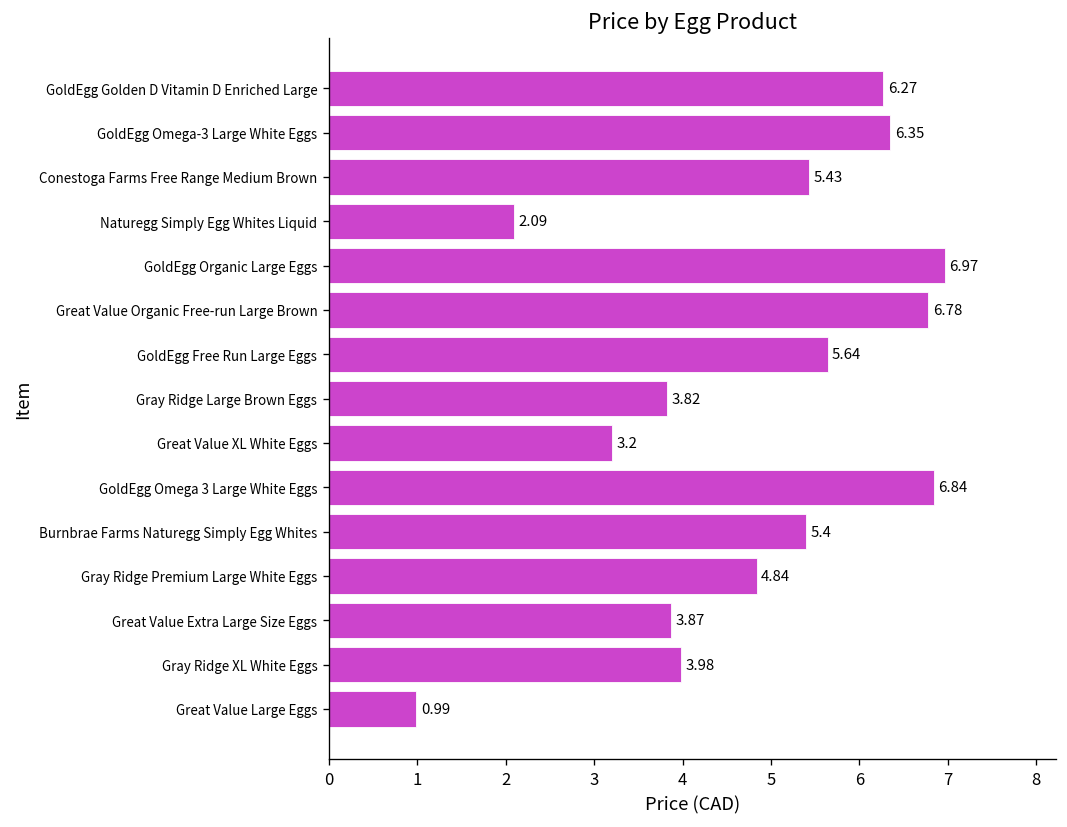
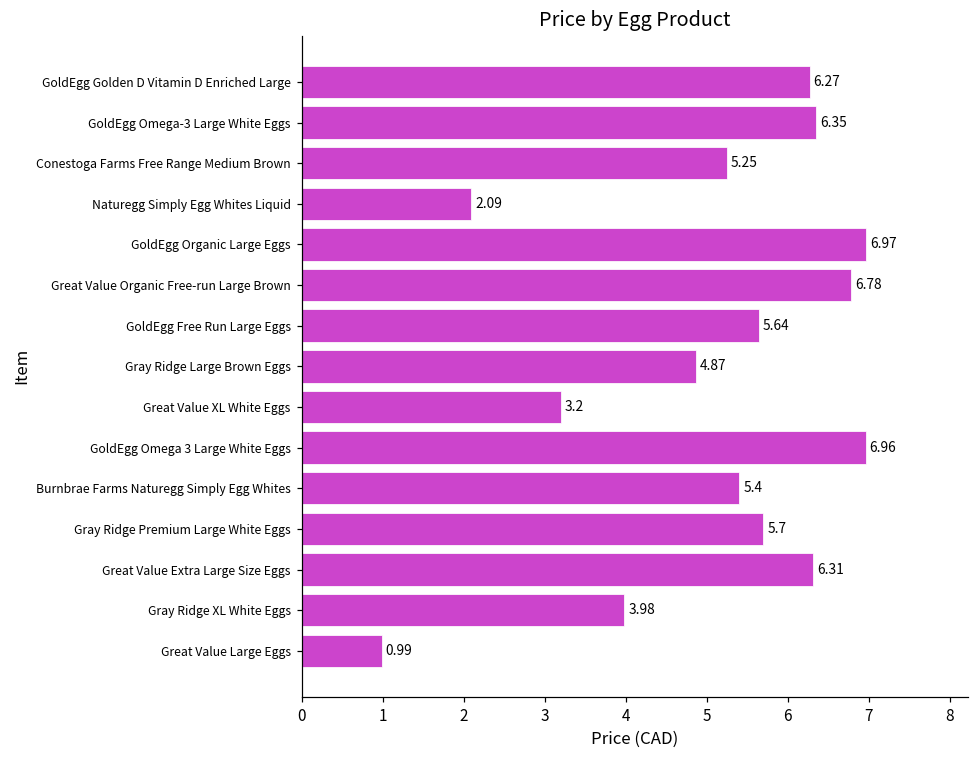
  {
    "GoldEgg Golden D Vitamin D Enriched Large": 6.27,
    "GoldEgg Omega-3 Large White Eggs": 6.35,
-   "Conestoga Farms Free Range Medium Brown": 5.43,
+   "Conestoga Farms Free Range Medium Brown": 5.25,
    "Naturegg Simply Egg Whites Liquid": 2.09,
    "GoldEgg Organic Large Eggs": 6.97,
    "Great Value Organic Free-run Large Brown": 6.78,
    "GoldEgg Free Run Large Eggs": 5.64,
-   "Gray Ridge Large Brown Eggs": 3.82,
+   "Gray Ridge Large Brown Eggs": 4.87,
    "Great Value XL White Eggs": 3.2,
-   "GoldEgg Omega 3 Large White Eggs": 6.84,
+   "GoldEgg Omega 3 Large White Eggs": 6.96,
    "Burnbrae Farms Naturegg Simply Egg Whites": 5.4,
-   "Gray Ridge Premium Large White Eggs": 4.84,
-   "Great Value Extra Large Size Eggs": 3.87,
+   "Gray Ridge Premium Large White Eggs": 5.7,
+   "Great Value Extra Large Size Eggs": 6.31,
    "Gray Ridge XL White Eggs": 3.98,
    "Great Value Large Eggs": 0.99
  }
